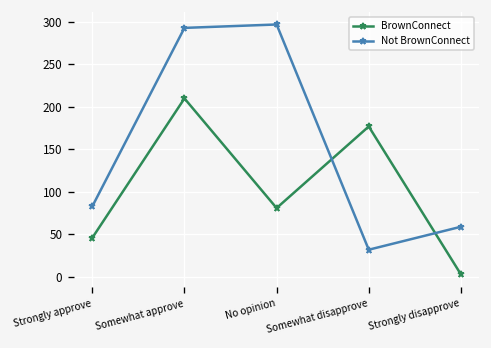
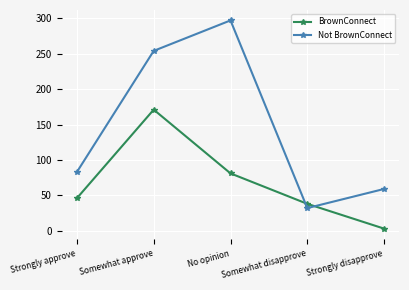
  {
    "BrownConnect": {
      "Strongly approve": 50,
-     "Somewhat approve": 210,
+     "Somewhat approve": 170,
      "No opinion": 80,
-     "Somewhat disapprove": 180,
+     "Somewhat disapprove": 40,
      "Strongly disapprove": 0
    },
    "Not BrownConnect": {
      "Strongly approve": 80,
-     "Somewhat approve": 290,
+     "Somewhat approve": 250,
      "No opinion": 300,
      "Somewhat disapprove": 30,
      "Strongly disapprove": 60
    }
  }
